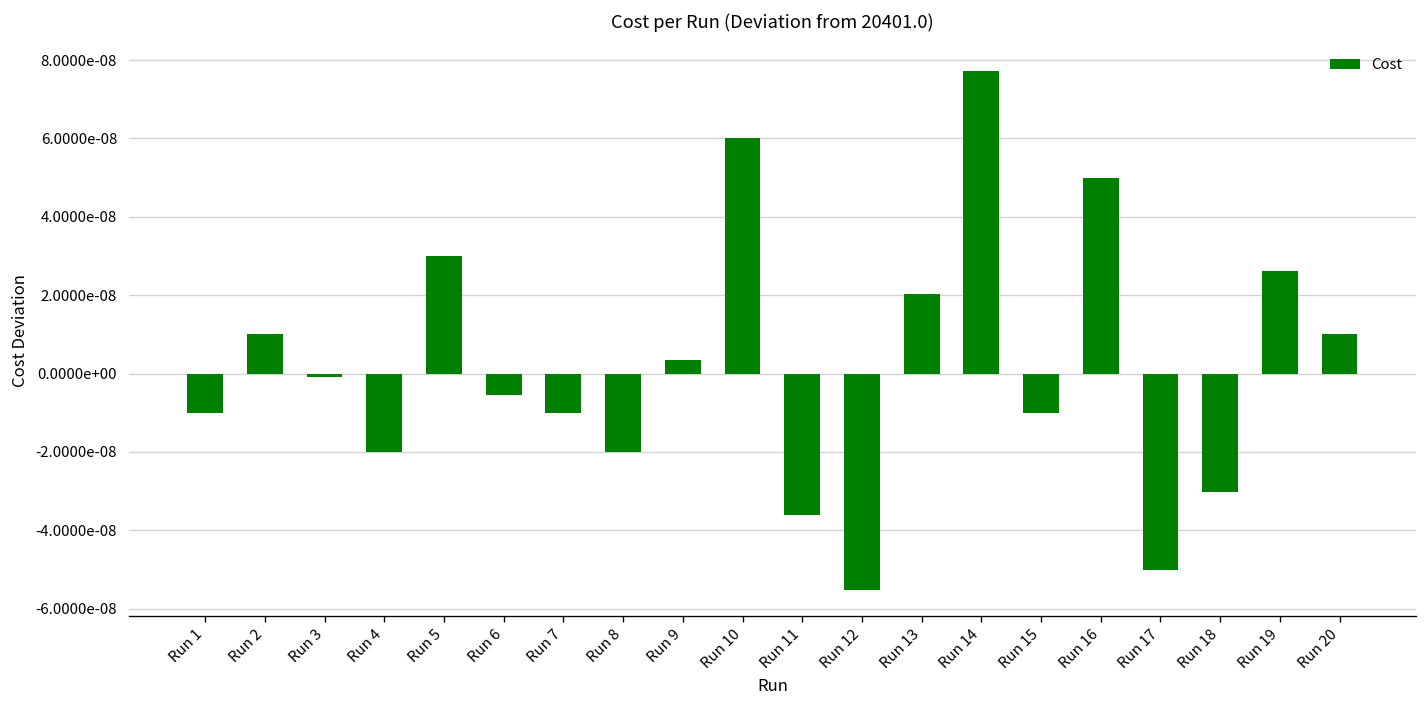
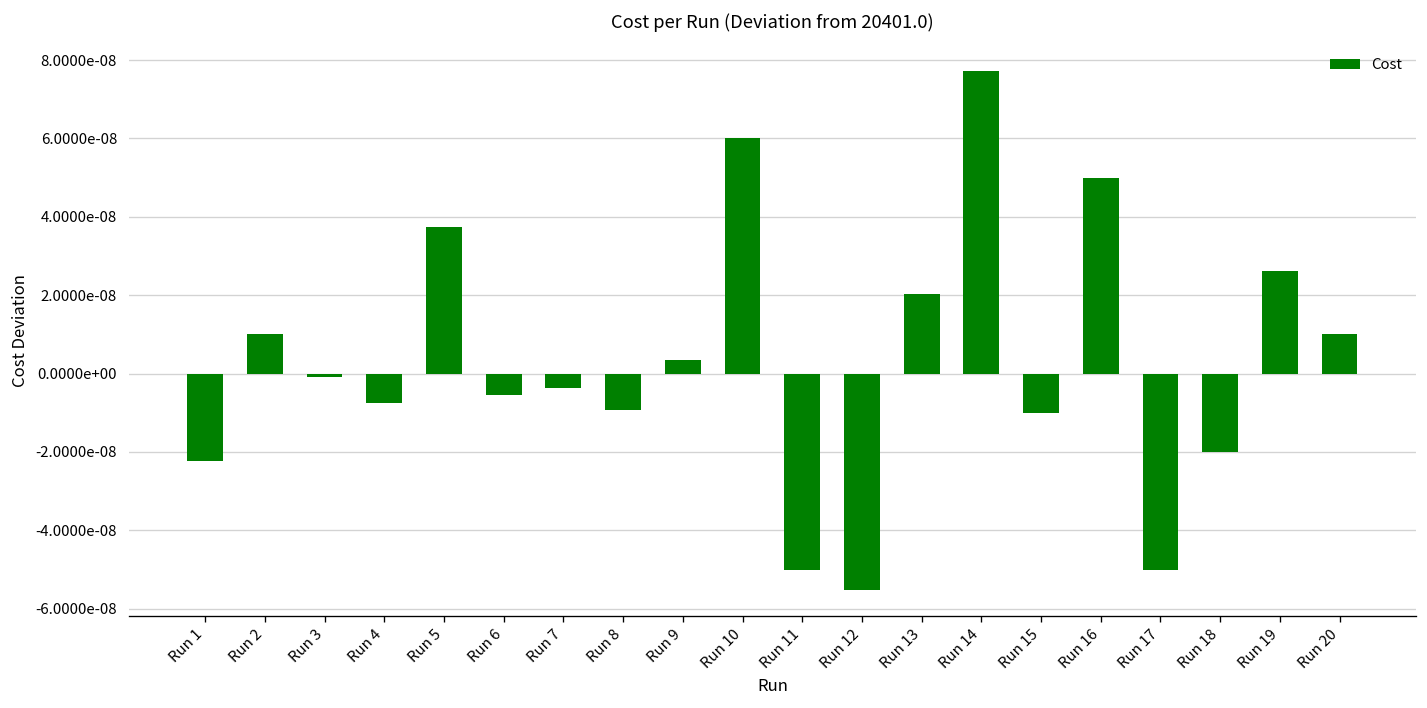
  {
-   "Run 1": -0.000000010,
+   "Run 1": -0.000000022,
    "Run 2": 0.000000010,
    "Run 3": -0.000000001,
-   "Run 4": -0.000000020,
-   "Run 5": 0.000000030,
+   "Run 4": -0.000000008,
+   "Run 5": 0.000000037,
    "Run 6": -0.000000005,
-   "Run 7": -0.000000010,
-   "Run 8": -0.000000020,
+   "Run 7": -0.000000004,
+   "Run 8": -0.000000009,
    "Run 9": 0.000000003,
    "Run 10": 0.000000060,
-   "Run 11": -0.000000036,
+   "Run 11": -0.000000050,
    "Run 12": -0.000000055,
    "Run 13": 0.000000020,
    "Run 14": 0.000000077,
    "Run 15": -0.000000010,
    "Run 16": 0.000000050,
    "Run 17": -0.000000050,
-   "Run 18": -0.000000030,
+   "Run 18": -0.000000020,
    "Run 19": 0.000000026,
    "Run 20": 0.000000010
  }
